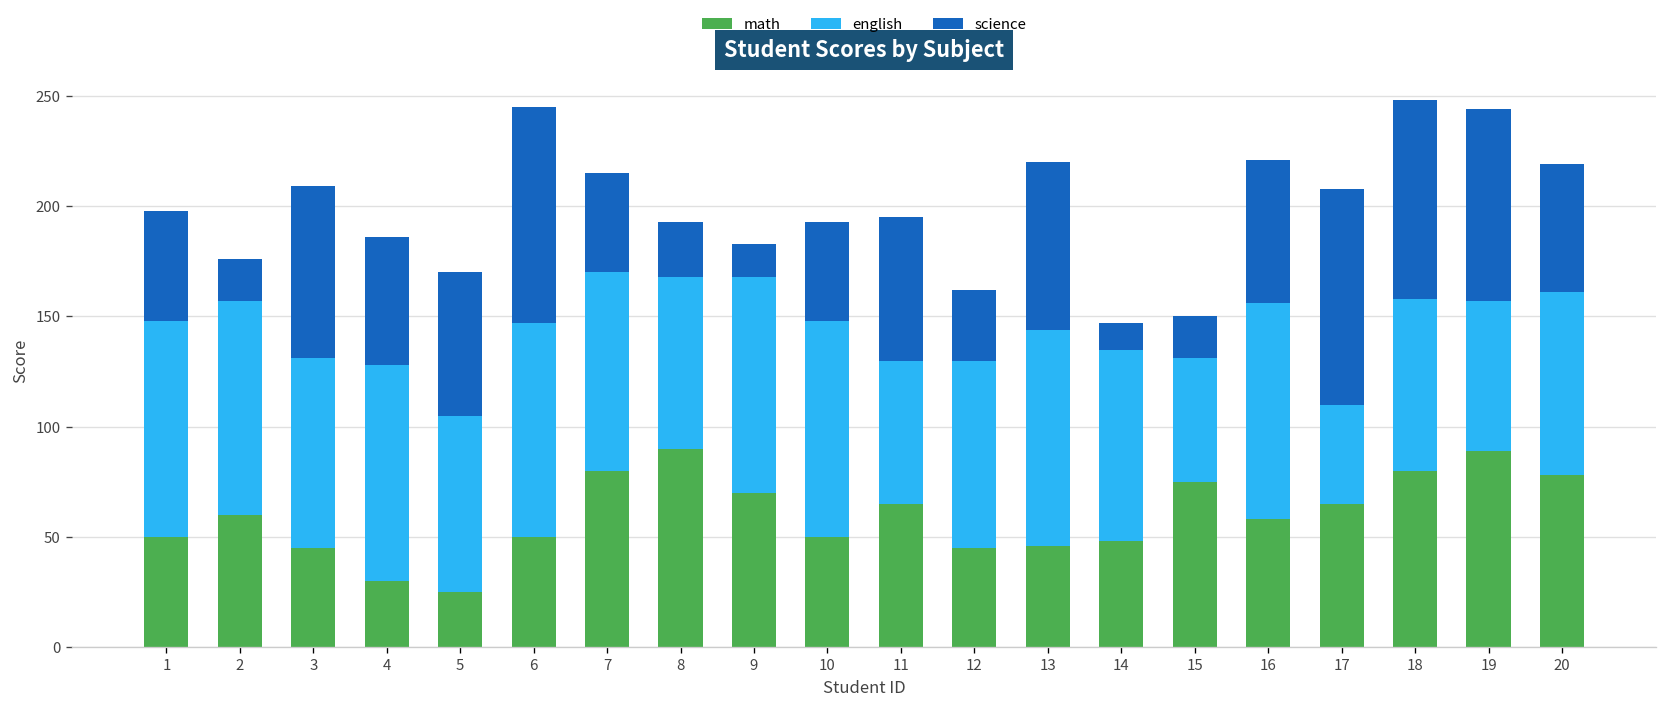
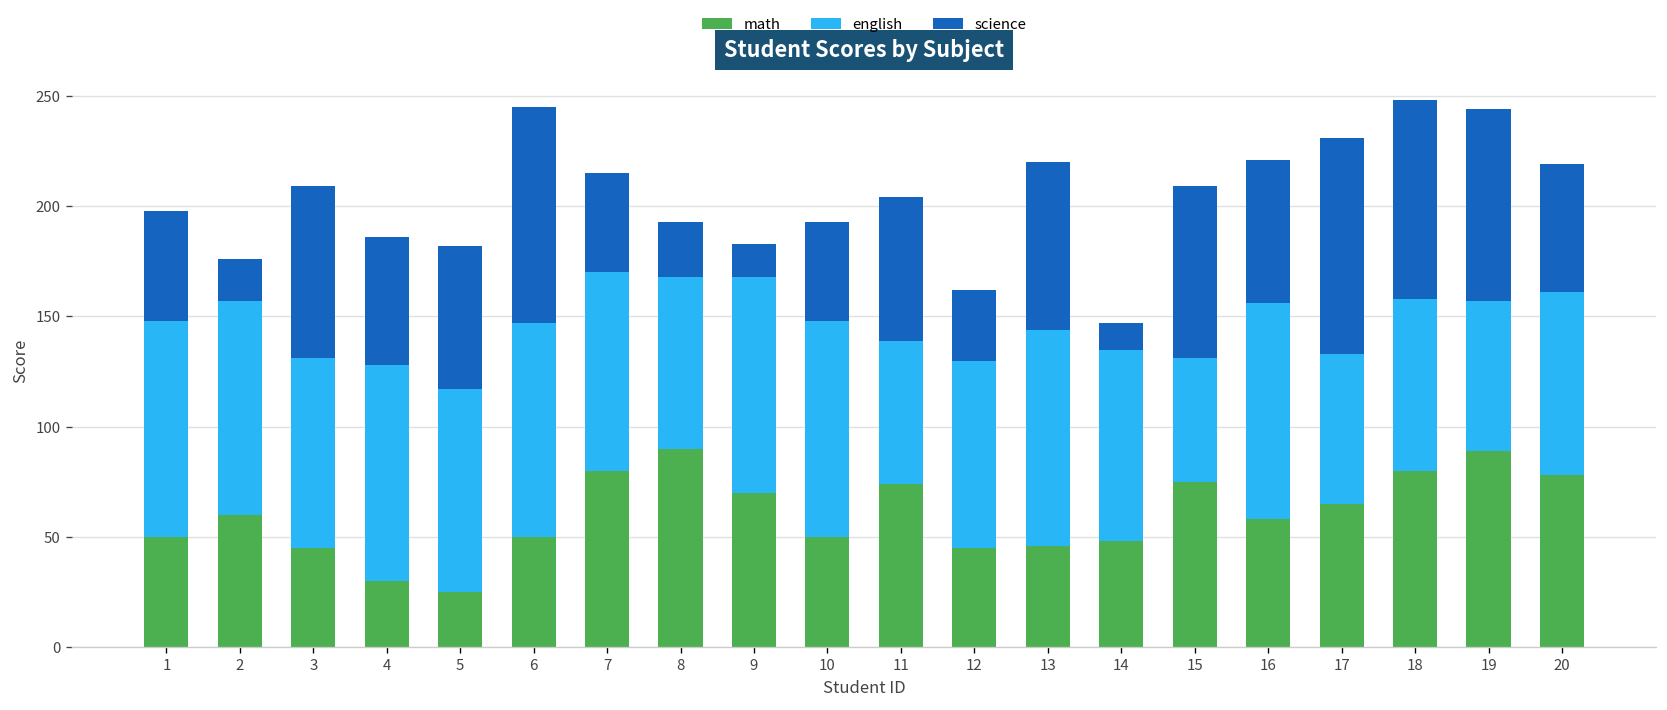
  {
    "math": {
      "1": 50,
      "2": 60,
      "3": 45,
      "4": 30,
      "5": 25,
      "6": 50,
      "7": 80,
      "8": 90,
      "9": 70,
      "10": 50,
-     "11": 65,
+     "11": 74,
      "12": 45,
      "13": 46,
      "14": 48,
      "15": 75,
      "16": 58,
      "17": 65,
      "18": 80,
      "19": 89,
      "20": 78
    },
    "english": {
      "1": 98,
      "2": 97,
      "3": 86,
      "4": 98,
-     "5": 80,
+     "5": 92,
      "6": 97,
      "7": 90,
      "8": 78,
      "9": 98,
      "10": 98,
      "11": 65,
      "12": 85,
      "13": 98,
      "14": 87,
      "15": 56,
      "16": 98,
-     "17": 45,
+     "17": 68,
      "18": 78,
      "19": 68,
      "20": 83
    },
    "science": {
      "1": 50,
      "2": 19,
      "3": 78,
      "4": 58,
      "5": 65,
      "6": 98,
      "7": 45,
      "8": 25,
      "9": 15,
      "10": 45,
      "11": 65,
      "12": 32,
      "13": 76,
      "14": 12,
-     "15": 19,
+     "15": 78,
      "16": 65,
      "17": 98,
      "18": 90,
      "19": 87,
      "20": 58
    }
  }
